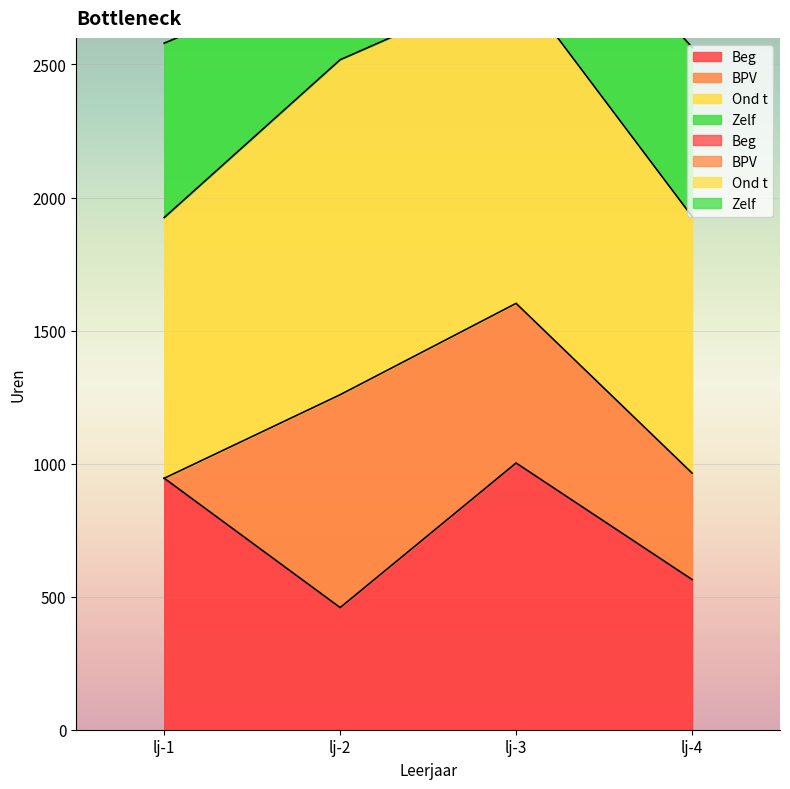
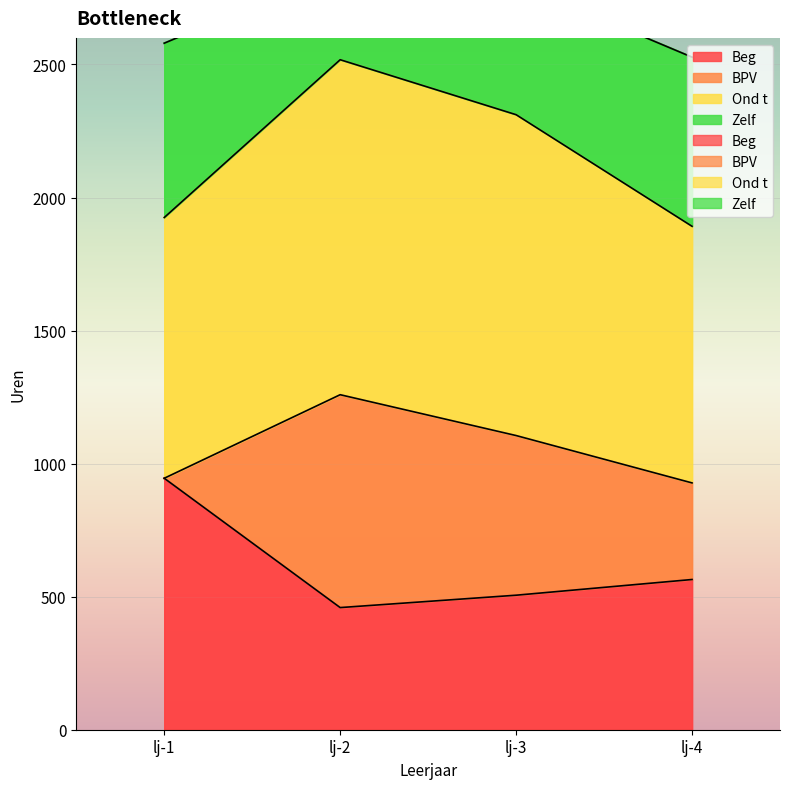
  {
    "Beg": {
      "lj-2": 460,
-     "lj-3": 1000,
+     "lj-3": 510,
      "lj-4": 560
    },
    "BPV": {
      "lj-2": 800,
      "lj-3": 600,
-     "lj-4": 400
+     "lj-4": 360
    },
    "Ond t": {
      "lj-1": 980,
      "lj-2": 1260
    },
    "Zelf": {
      "lj-1": 660
    }
  }
